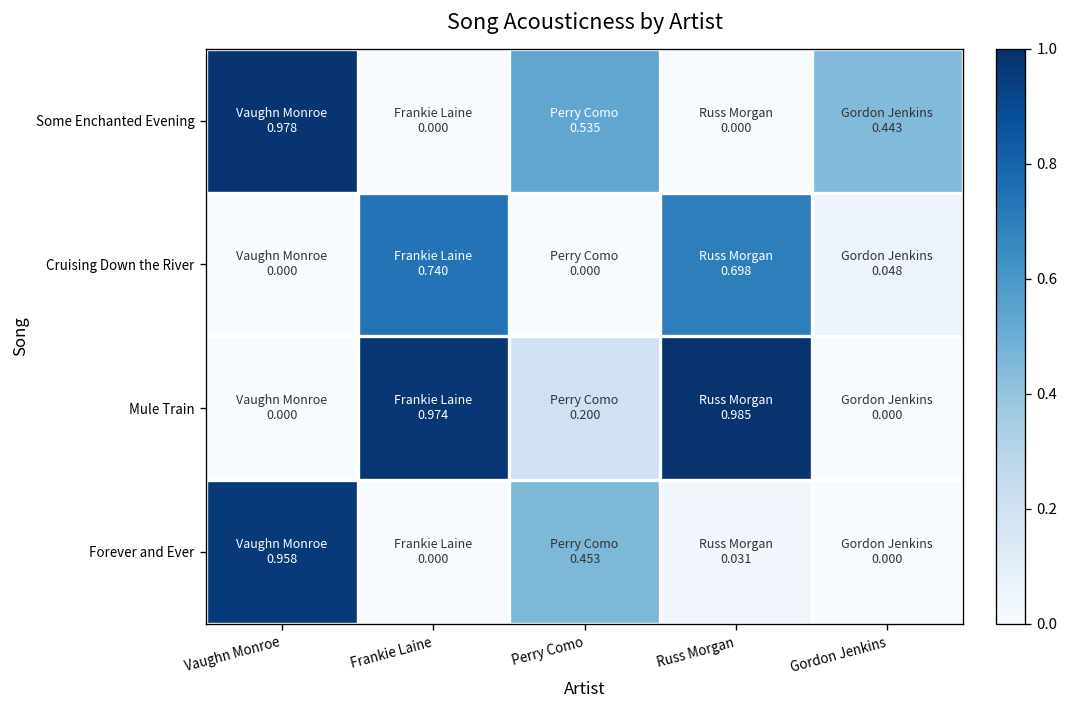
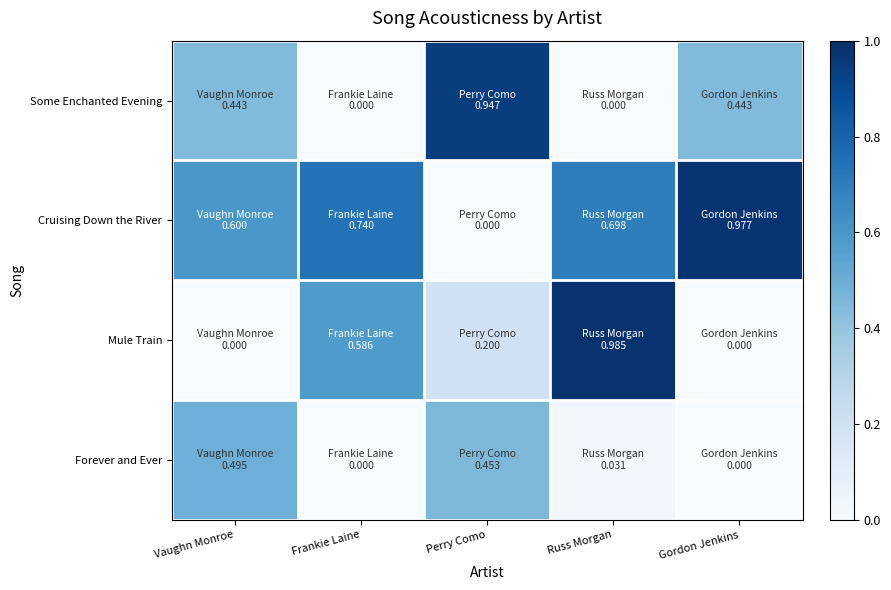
  {
    "Some Enchanted Evening": {
-     "Vaughn Monroe": 0.978,
+     "Vaughn Monroe": 0.443,
      "Frankie Laine": 0.000,
-     "Perry Como": 0.535,
+     "Perry Como": 0.947,
      "Russ Morgan": 0.000,
      "Gordon Jenkins": 0.443
    },
    "Cruising Down the River": {
-     "Vaughn Monroe": 0.000,
+     "Vaughn Monroe": 0.600,
      "Frankie Laine": 0.740,
      "Perry Como": 0.000,
      "Russ Morgan": 0.698,
-     "Gordon Jenkins": 0.048
+     "Gordon Jenkins": 0.977
    },
    "Mule Train": {
      "Vaughn Monroe": 0.000,
-     "Frankie Laine": 0.974,
+     "Frankie Laine": 0.586,
      "Perry Como": 0.200,
      "Russ Morgan": 0.985,
      "Gordon Jenkins": 0.000
    },
    "Forever and Ever": {
-     "Vaughn Monroe": 0.958,
+     "Vaughn Monroe": 0.495,
      "Frankie Laine": 0.000,
      "Perry Como": 0.453,
      "Russ Morgan": 0.031,
      "Gordon Jenkins": 0.000
    }
  }
